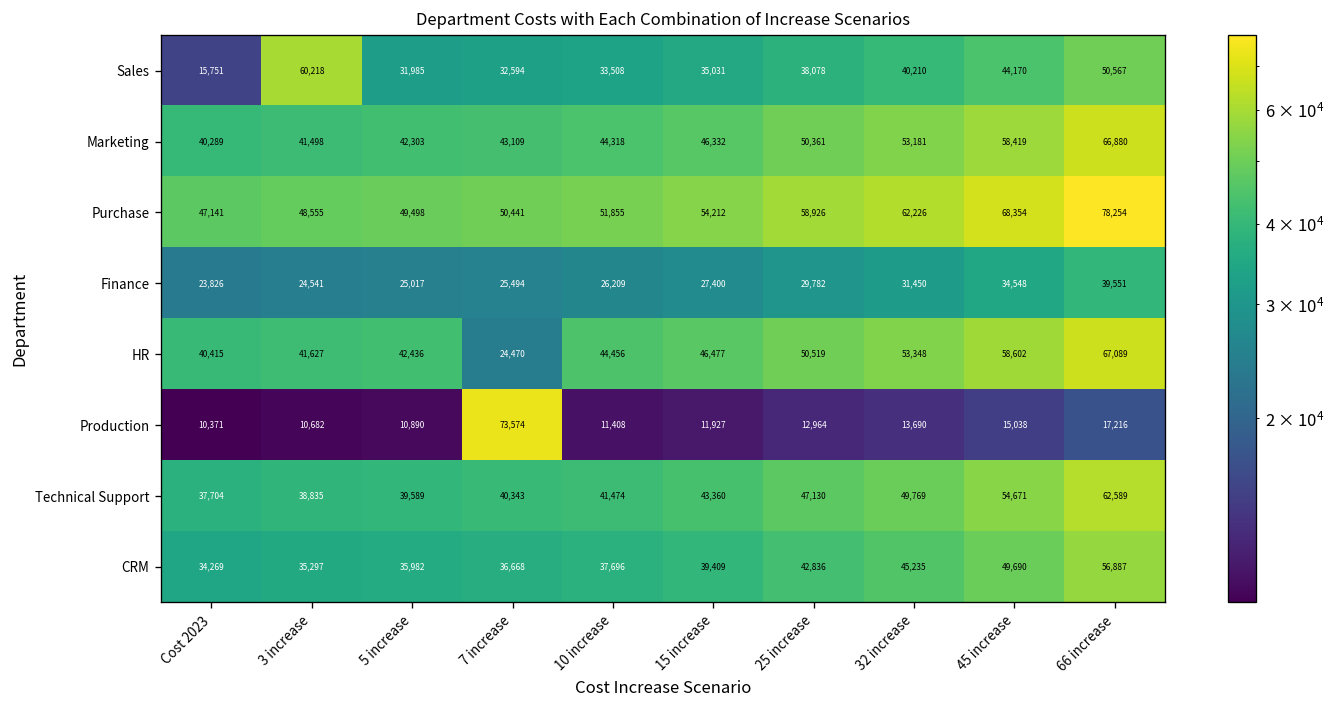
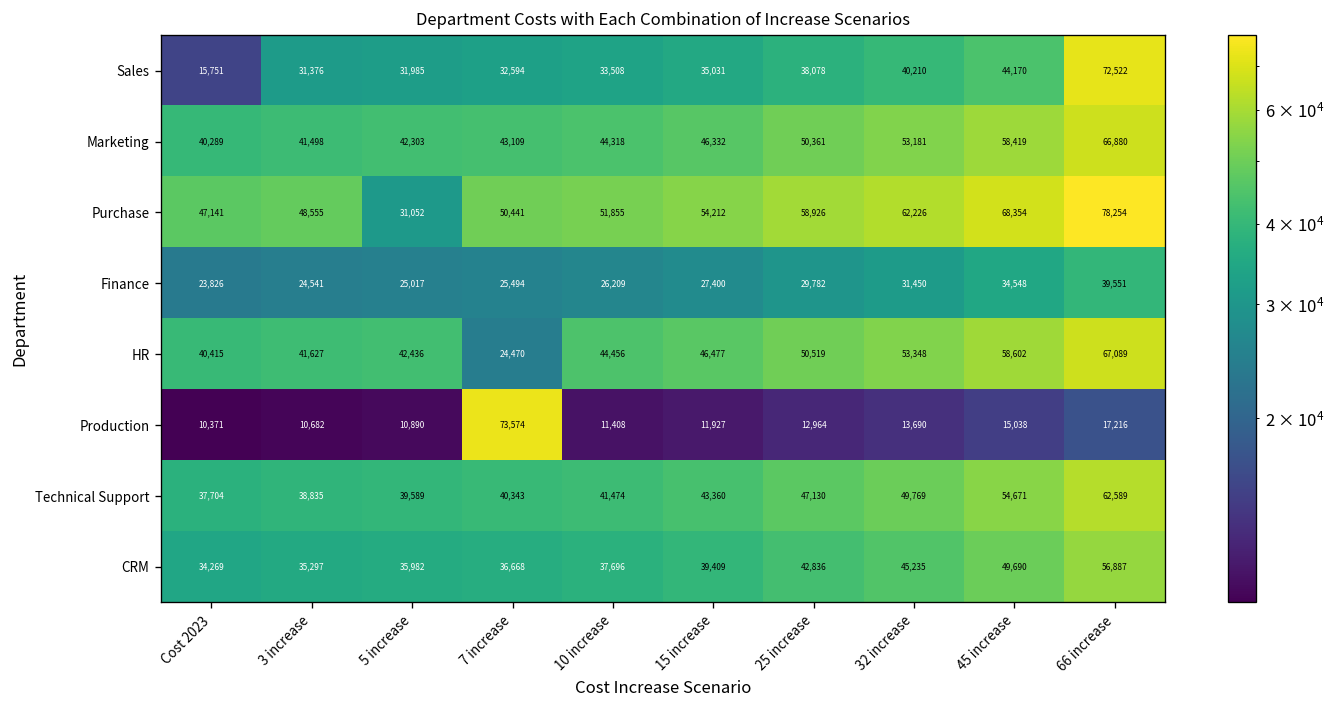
  {
    "Sales": {
      "Cost 2023": "15,751",
-     "3 increase": "60,218",
+     "3 increase": "31,376",
      "5 increase": "31,985",
      "7 increase": "32,594",
      "10 increase": "33,508",
      "15 increase": "35,031",
      "25 increase": "38,078",
      "32 increase": "40,210",
      "45 increase": "44,170",
-     "66 increase": "50,567"
+     "66 increase": "72,522"
    },
    "Marketing": {
      "Cost 2023": "40,289",
      "3 increase": "41,498",
      "5 increase": "42,303",
      "7 increase": "43,109",
      "10 increase": "44,318",
      "15 increase": "46,332",
      "25 increase": "50,361",
      "32 increase": "53,181",
      "45 increase": "58,419",
      "66 increase": "66,880"
    },
    "Purchase": {
      "Cost 2023": "47,141",
      "3 increase": "48,555",
-     "5 increase": "49,498",
+     "5 increase": "31,052",
      "7 increase": "50,441",
      "10 increase": "51,855",
      "15 increase": "54,212",
      "25 increase": "58,926",
      "32 increase": "62,226",
      "45 increase": "68,354",
      "66 increase": "78,254"
    },
    "Finance": {
      "Cost 2023": "23,826",
      "3 increase": "24,541",
      "5 increase": "25,017",
      "7 increase": "25,494",
      "10 increase": "26,209",
      "15 increase": "27,400",
      "25 increase": "29,782",
      "32 increase": "31,450",
      "45 increase": "34,548",
      "66 increase": "39,551"
    },
    "HR": {
      "Cost 2023": "40,415",
      "3 increase": "41,627",
      "5 increase": "42,436",
      "7 increase": "24,470",
      "10 increase": "44,456",
      "15 increase": "46,477",
      "25 increase": "50,519",
      "32 increase": "53,348",
      "45 increase": "58,602",
      "66 increase": "67,089"
    },
    "Production": {
      "Cost 2023": "10,371",
      "3 increase": "10,682",
      "5 increase": "10,890",
      "7 increase": "73,574",
      "10 increase": "11,408",
      "15 increase": "11,927",
      "25 increase": "12,964",
      "32 increase": "13,690",
      "45 increase": "15,038",
      "66 increase": "17,216"
    },
    "Technical Support": {
      "Cost 2023": "37,704",
      "3 increase": "38,835",
      "5 increase": "39,589",
      "7 increase": "40,343",
      "10 increase": "41,474",
      "15 increase": "43,360",
      "25 increase": "47,130",
      "32 increase": "49,769",
      "45 increase": "54,671",
      "66 increase": "62,589"
    },
    "CRM": {
      "Cost 2023": "34,269",
      "3 increase": "35,297",
      "5 increase": "35,982",
      "7 increase": "36,668",
      "10 increase": "37,696",
      "15 increase": "39,409",
      "25 increase": "42,836",
      "32 increase": "45,235",
      "45 increase": "49,690",
      "66 increase": "56,887"
    }
  }
